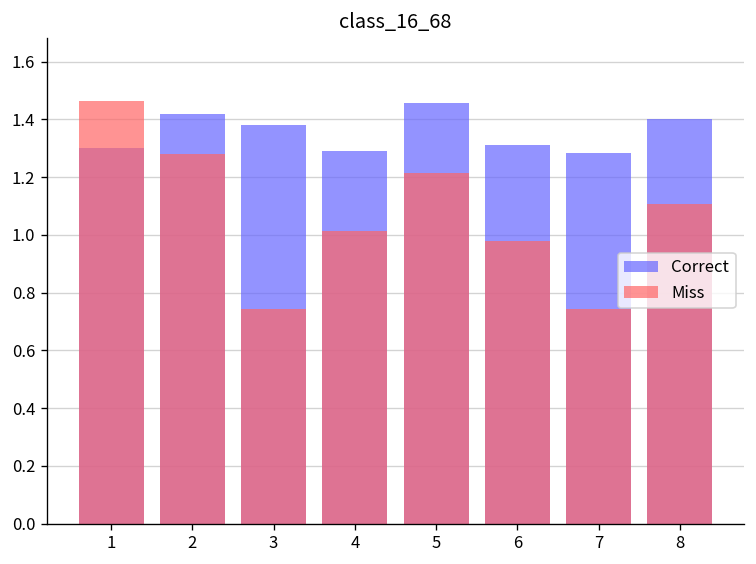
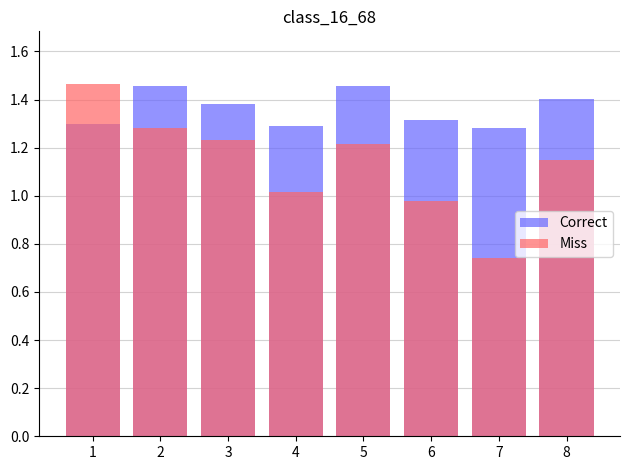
  {
    "Correct": {
-     "2": 1.42,
+     "2": 1.46,
      "3": 1.38,
      "4": 1.29,
      "5": 1.46,
      "6": 1.31,
      "7": 1.28,
      "8": 1.40
    },
    "Miss": {
      "1": 1.46,
-     "3": 0.74,
-     "8": 1.11
+     "3": 1.23,
+     "8": 1.15
    }
  }
